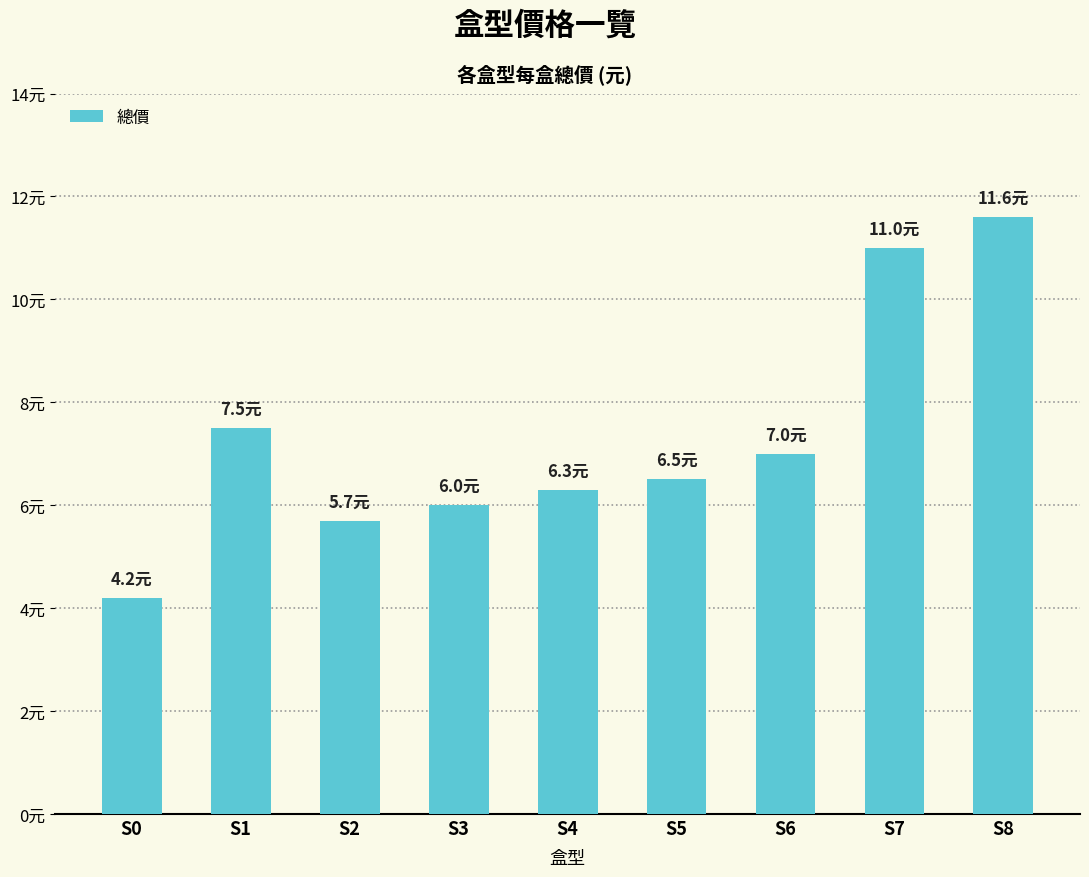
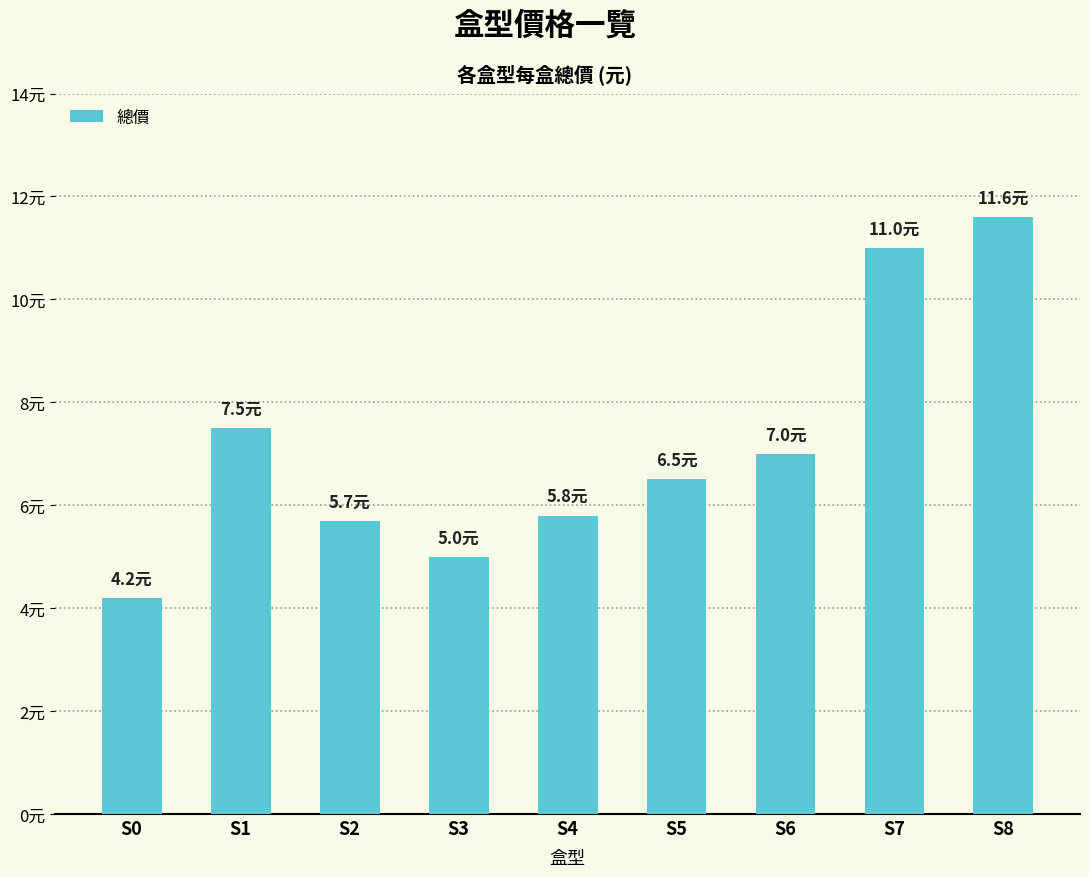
  {
    "S0": "4.2元",
    "S1": "7.5元",
    "S2": "5.7元",
-   "S3": "6.0元",
-   "S4": "6.3元",
+   "S3": "5.0元",
+   "S4": "5.8元",
    "S5": "6.5元",
    "S6": "7.0元",
    "S7": "11.0元",
    "S8": "11.6元"
  }
